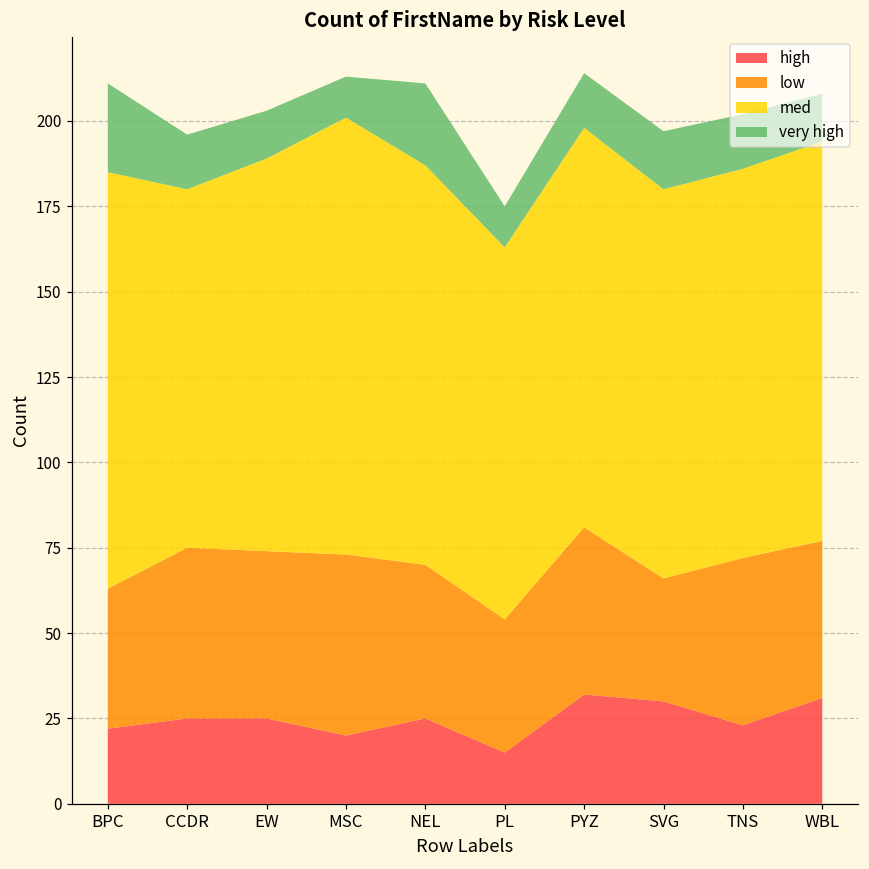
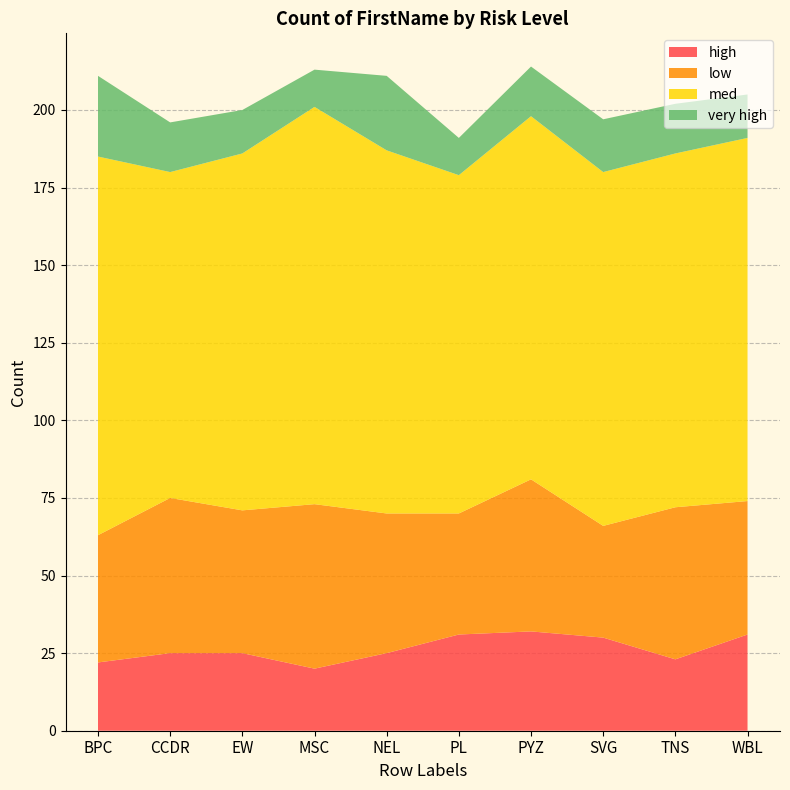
  {
    "high": {
      "BPC": 22,
      "CCDR": 25,
      "EW": 25,
      "MSC": 20,
      "NEL": 25,
-     "PL": 15,
+     "PL": 31,
      "PYZ": 32,
      "SVG": 30,
      "TNS": 23,
      "WBL": 31
    },
    "low": {
      "BPC": 41,
      "CCDR": 50,
-     "EW": 49,
+     "EW": 46,
      "MSC": 53,
      "NEL": 45,
      "PL": 39,
      "PYZ": 49,
      "SVG": 36,
      "TNS": 49,
-     "WBL": 46
+     "WBL": 43
    },
    "med": {
      "BPC": 122,
      "CCDR": 105,
      "EW": 115,
      "MSC": 128,
      "NEL": 117,
      "PL": 109,
      "PYZ": 117,
      "SVG": 114,
      "TNS": 114,
      "WBL": 117
    },
    "very high": {
      "BPC": 26,
      "CCDR": 16,
      "EW": 14,
      "MSC": 12,
      "NEL": 24,
      "PL": 12,
      "PYZ": 16,
      "SVG": 17
    }
  }
